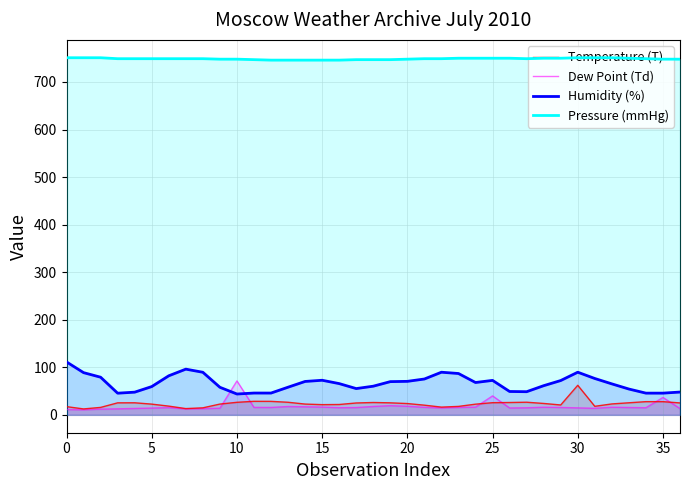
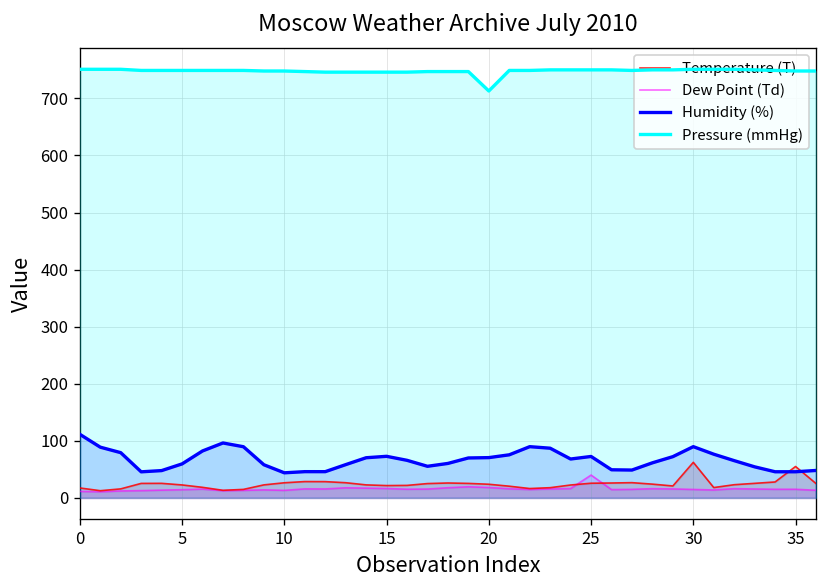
  {
    "Temperature (T)": {
      "0": 20,
      "5": 20,
      "10": 30,
      "20": 20,
      "25": 30,
      "30": 60,
-     "35": 30
+     "35": 50
    },
    "Dew Point (Td)": {
      "0": 10,
      "5": 10,
-     "10": 70,
+     "10": 10,
      "20": 20,
      "25": 40,
      "30": 10,
-     "35": 40
+     "35": 20
    },
    "Humidity (%)": {
      "0": 110,
      "5": 60,
      "10": 40,
      "15": 70,
      "20": 70,
      "25": 70,
      "30": 90,
      "35": 50
    },
    "Pressure (mmHg)": {
      "0": 750,
      "5": 750,
      "10": 750,
      "15": 750,
-     "20": 750,
+     "20": 710,
      "25": 750
    }
  }
